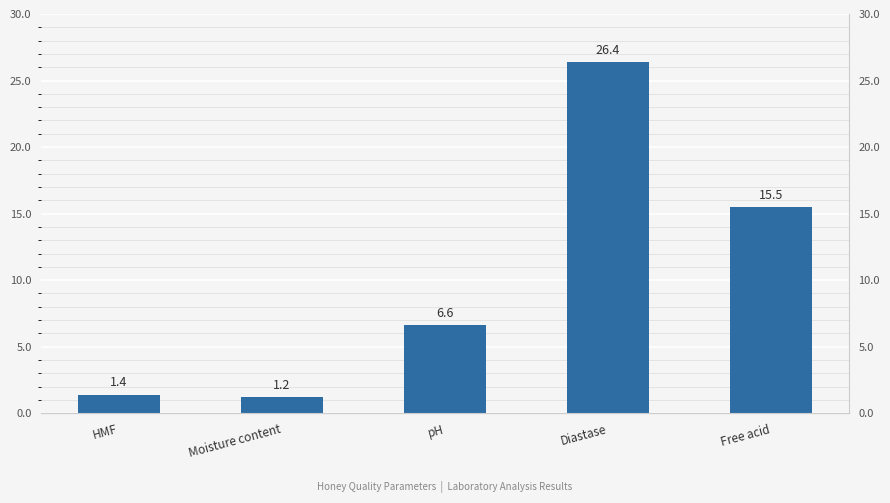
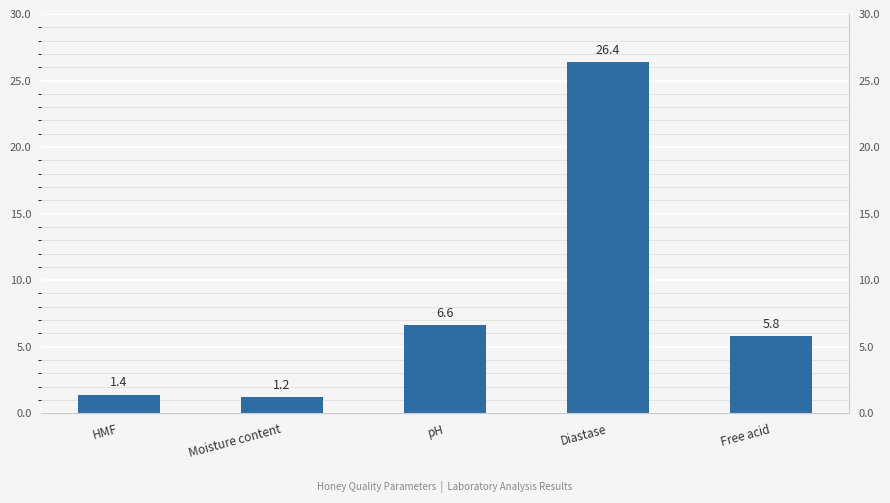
  {
    "HMF": 1.4,
    "Moisture content": 1.2,
    "pH": 6.6,
    "Diastase": 26.4,
-   "Free acid": 15.5
+   "Free acid": 5.8
  }
